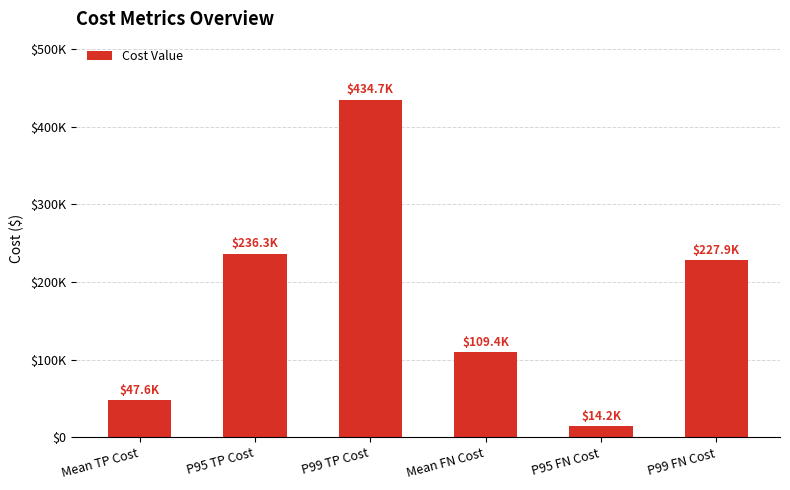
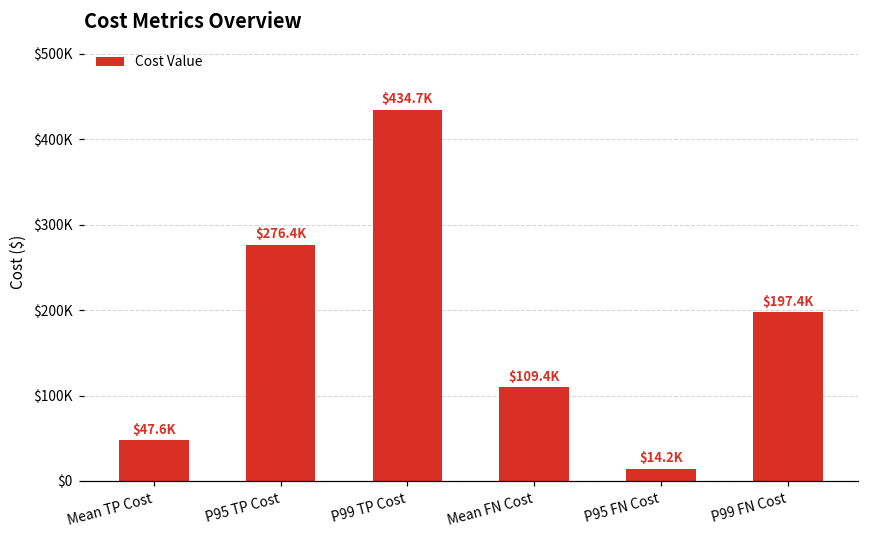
  {
    "Mean TP Cost": "$47.6K",
-   "P95 TP Cost": "$236.3K",
+   "P95 TP Cost": "$276.4K",
    "P99 TP Cost": "$434.7K",
    "Mean FN Cost": "$109.4K",
    "P95 FN Cost": "$14.2K",
-   "P99 FN Cost": "$227.9K"
+   "P99 FN Cost": "$197.4K"
  }
